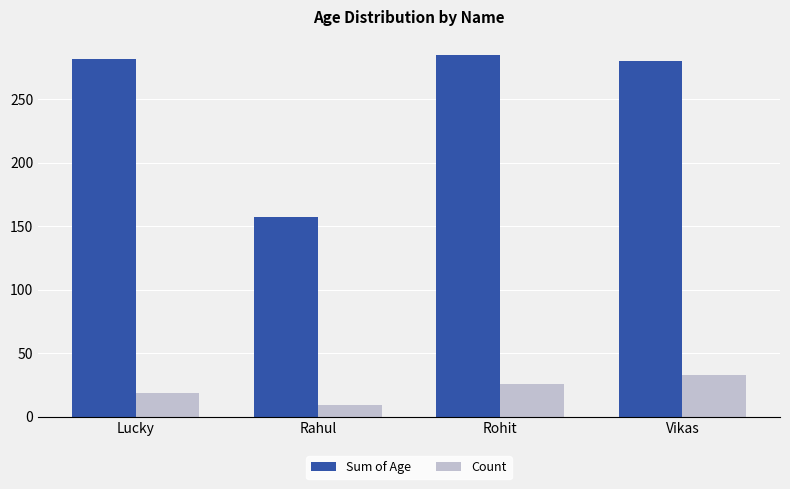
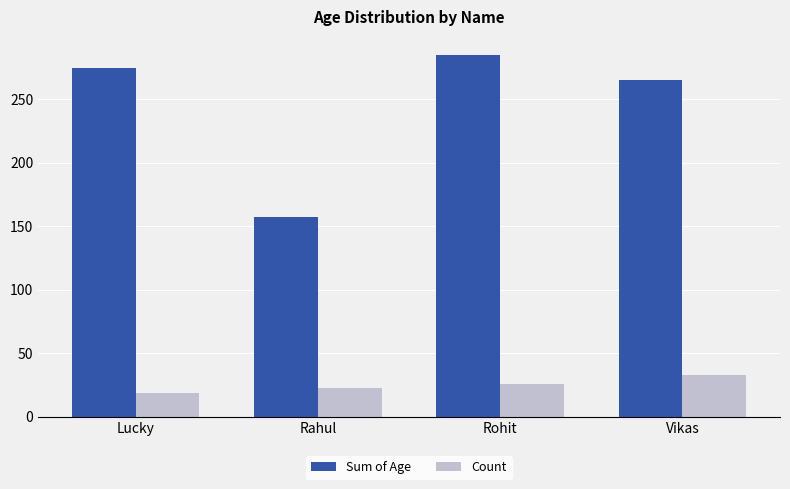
  {
    "Sum of Age": {
-     "Lucky": 282,
+     "Lucky": 275,
      "Rahul": 157,
      "Rohit": 285,
-     "Vikas": 280
+     "Vikas": 265
    },
    "Count": {
      "Lucky": 19,
-     "Rahul": 9,
+     "Rahul": 23,
      "Rohit": 26,
      "Vikas": 33
    }
  }
